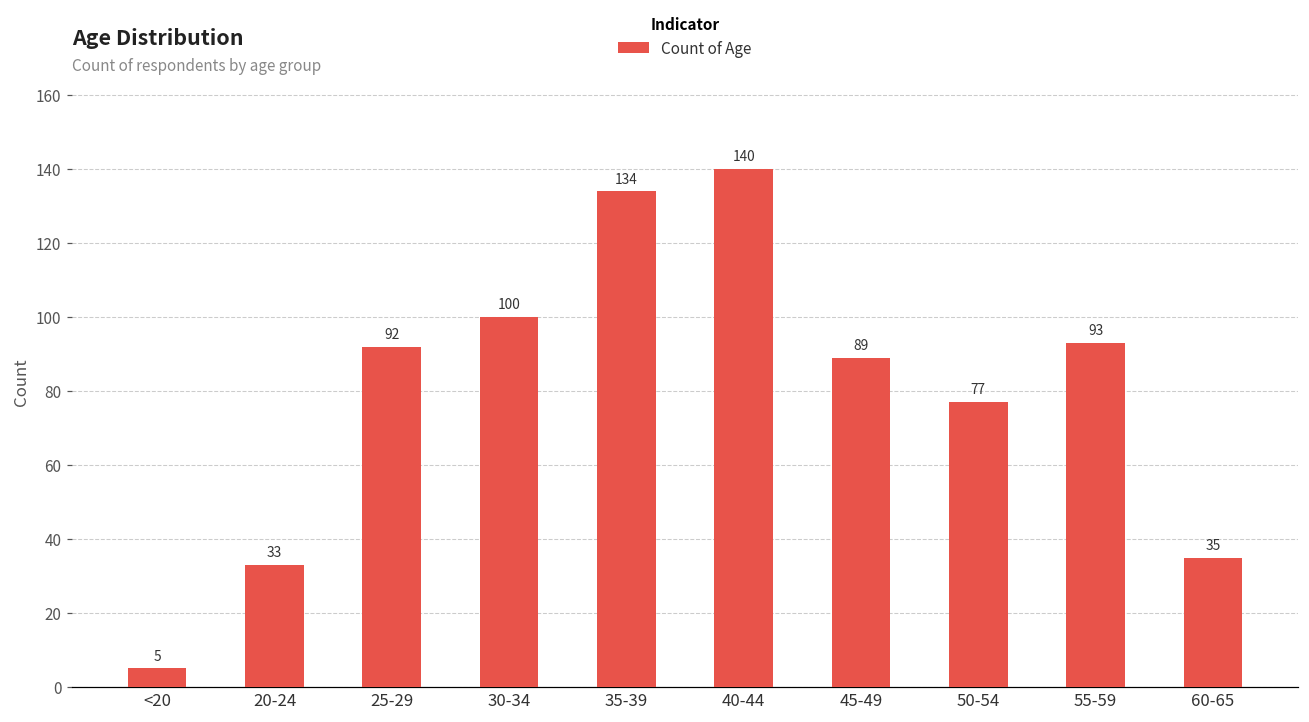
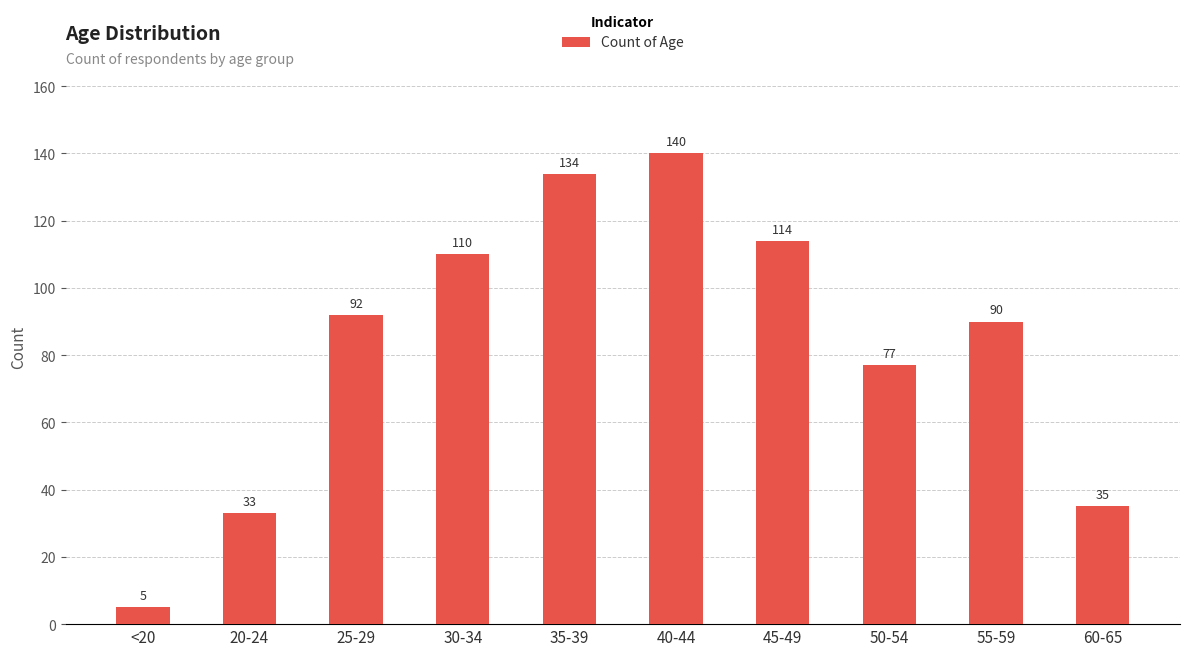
  {
    "<20": 5,
    "20-24": 33,
    "25-29": 92,
-   "30-34": 100,
+   "30-34": 110,
    "35-39": 134,
    "40-44": 140,
-   "45-49": 89,
+   "45-49": 114,
    "50-54": 77,
-   "55-59": 93,
+   "55-59": 90,
    "60-65": 35
  }
